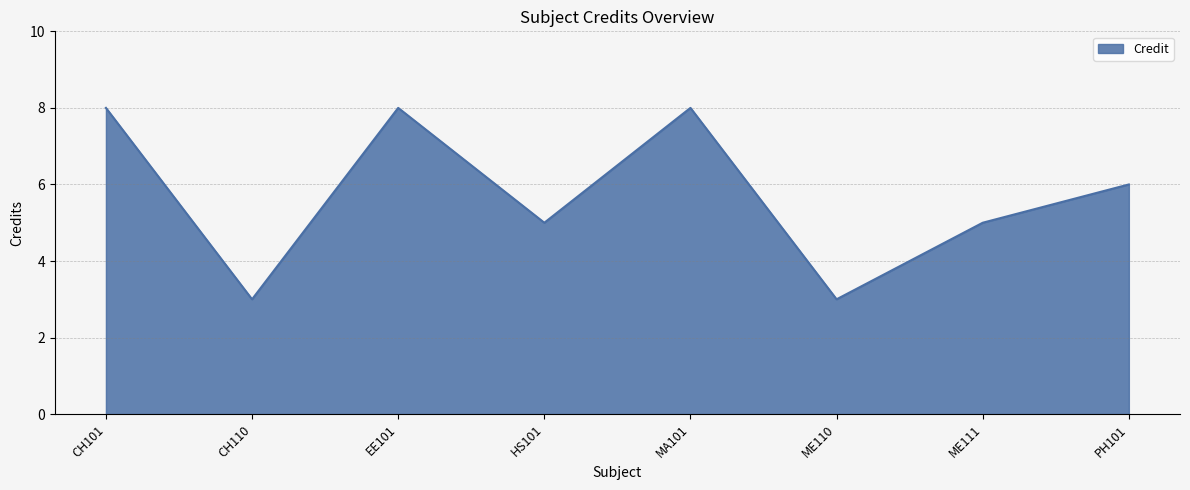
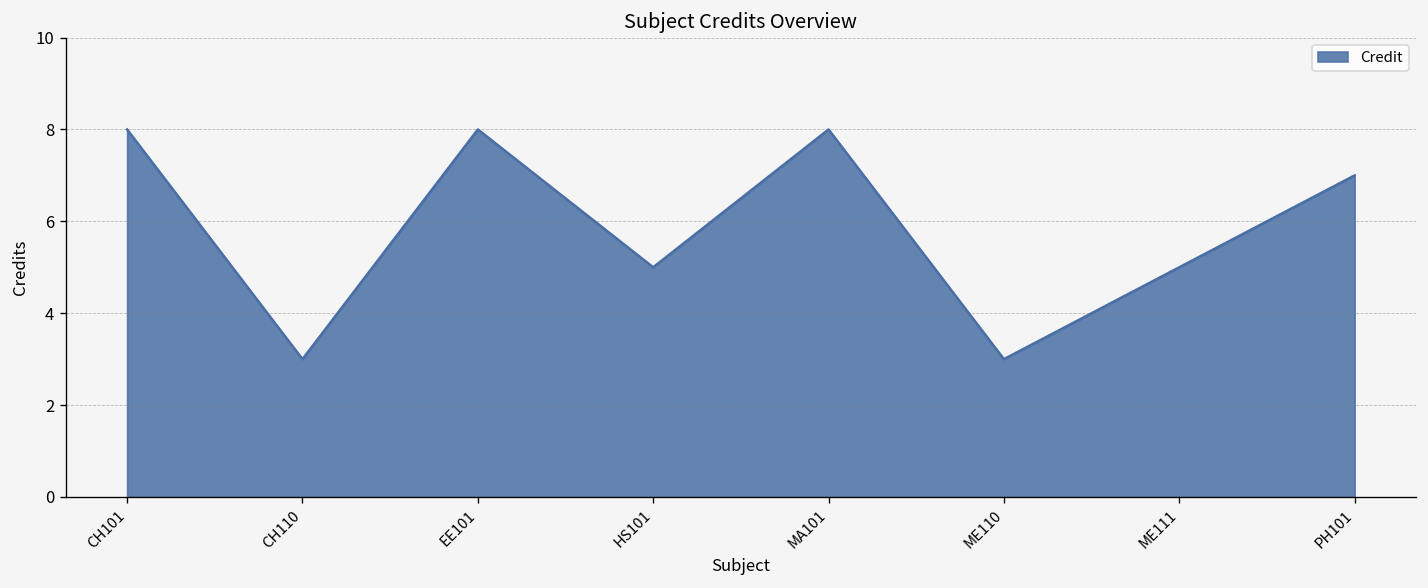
  {
    "CH101": 8,
    "CH110": 3,
    "EE101": 8,
    "HS101": 5,
    "MA101": 8,
    "ME110": 3,
    "ME111": 5,
-   "PH101": 6
+   "PH101": 7
  }
